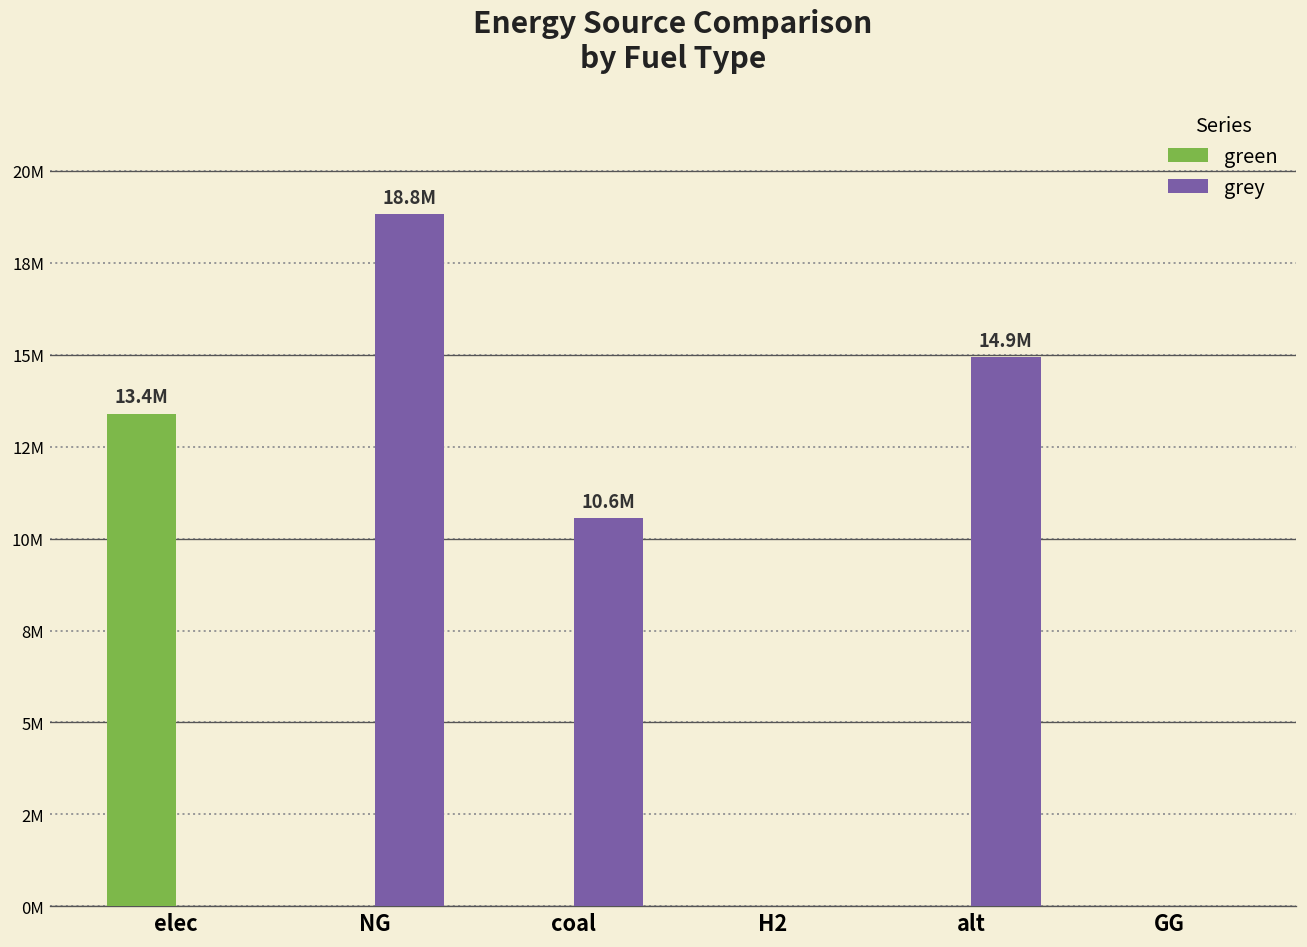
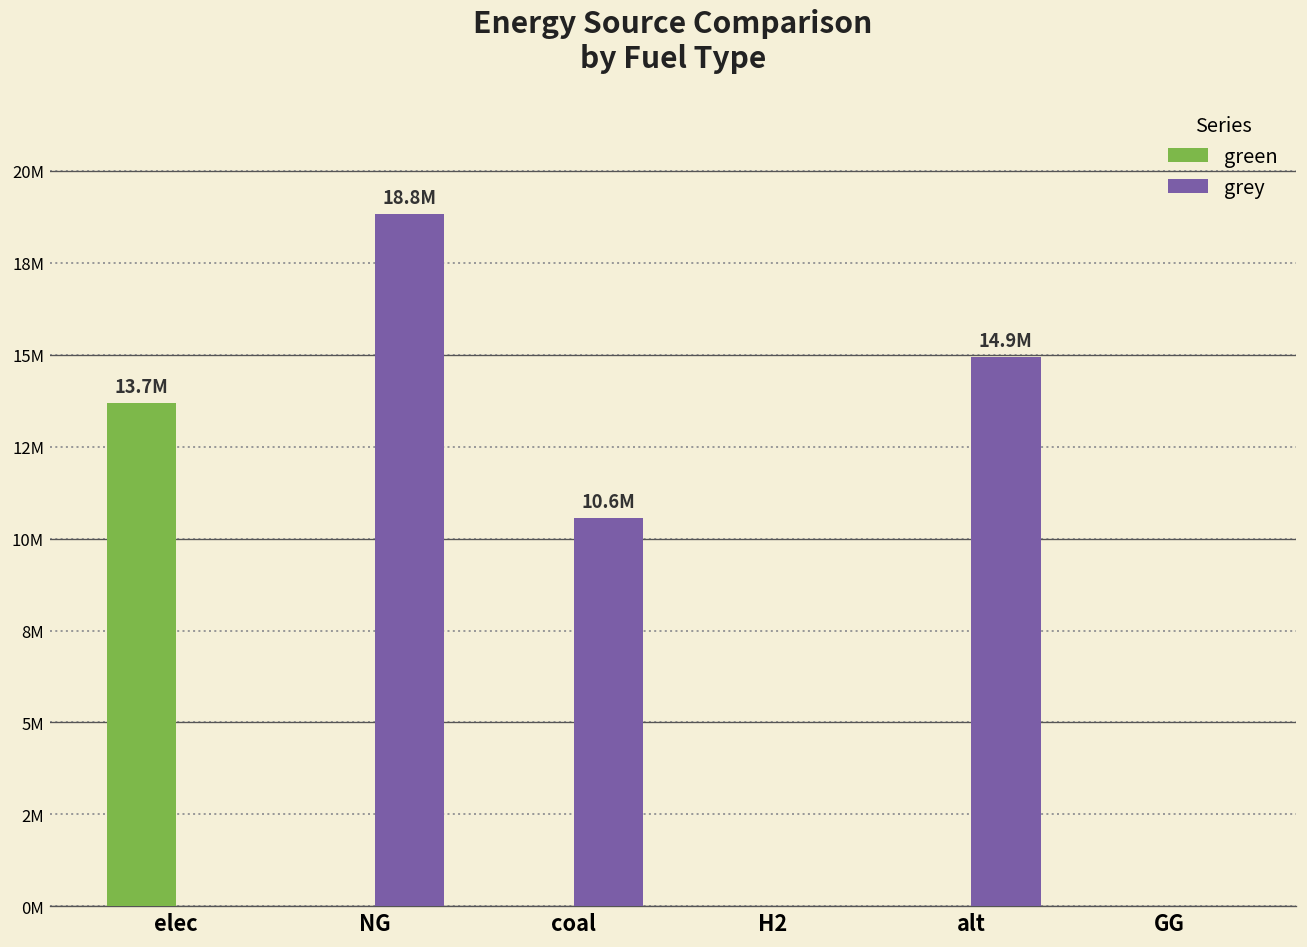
  {
    "green": {
-     "elec": "13.4M"
+     "elec": "13.7M"
    },
    "grey": {
      "NG": "18.8M",
      "coal": "10.6M",
      "alt": "14.9M"
    }
  }
